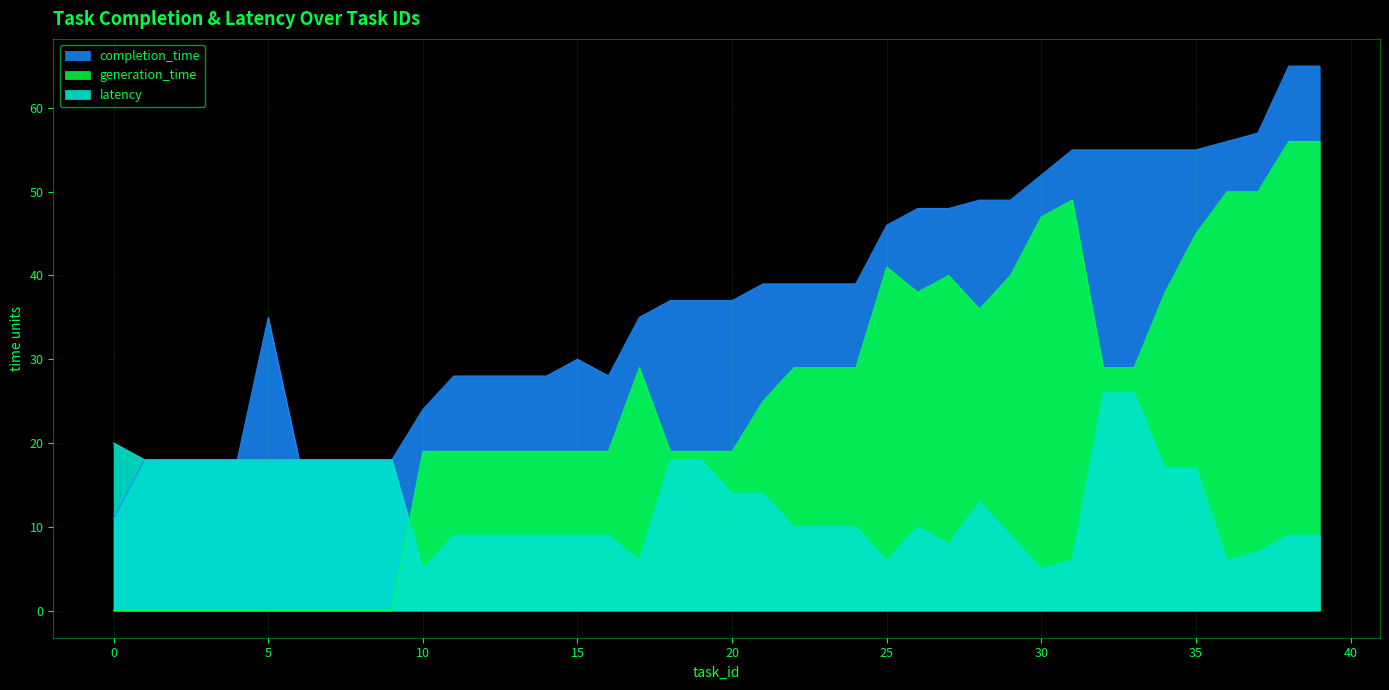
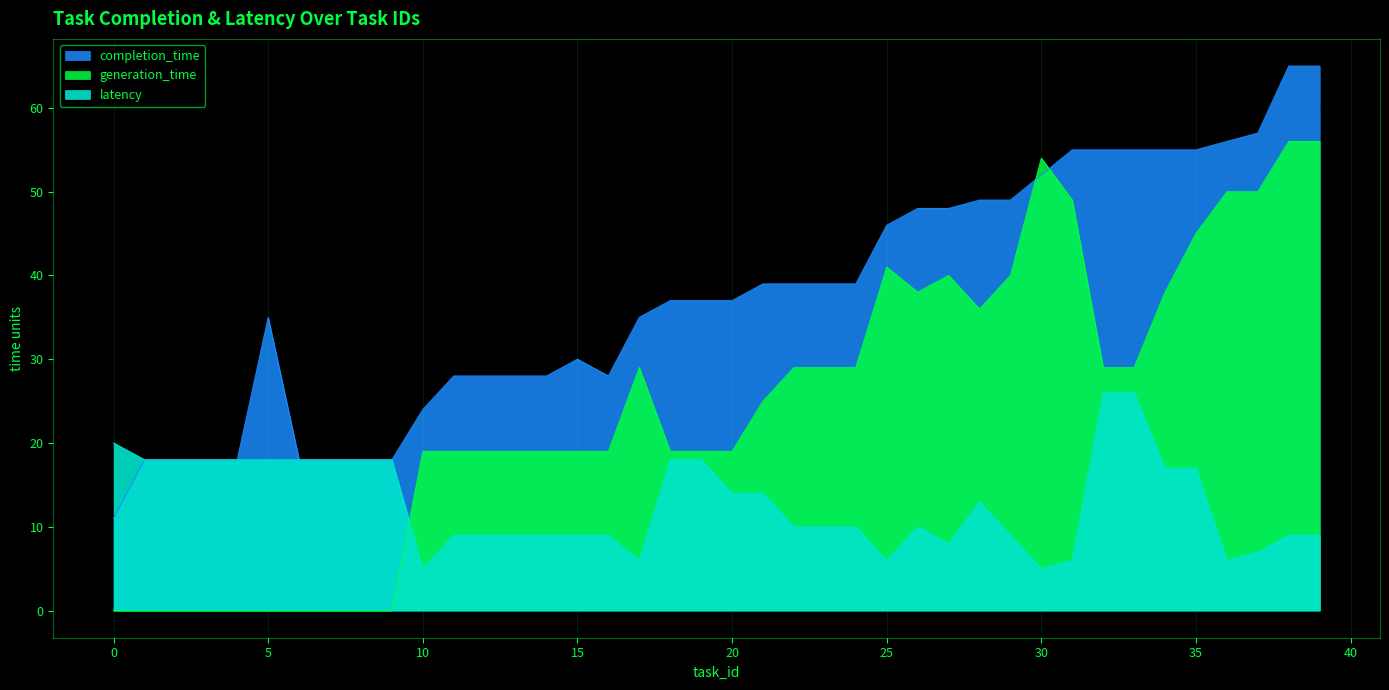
  {
    "completion_time": {
      "0": 11,
      "5": 35,
      "10": 24,
      "15": 30,
      "20": 37,
      "25": 46,
      "30": 52,
      "35": 55
    },
    "generation_time": {
      "0": 0,
      "5": 0,
      "10": 19,
      "15": 19,
      "20": 19,
      "25": 41,
-     "30": 47,
+     "30": 54,
      "35": 45
    },
    "latency": {
      "0": 20,
      "5": 18,
      "10": 5,
      "15": 9,
      "20": 14,
      "25": 6,
      "30": 5,
      "35": 17
    }
  }
